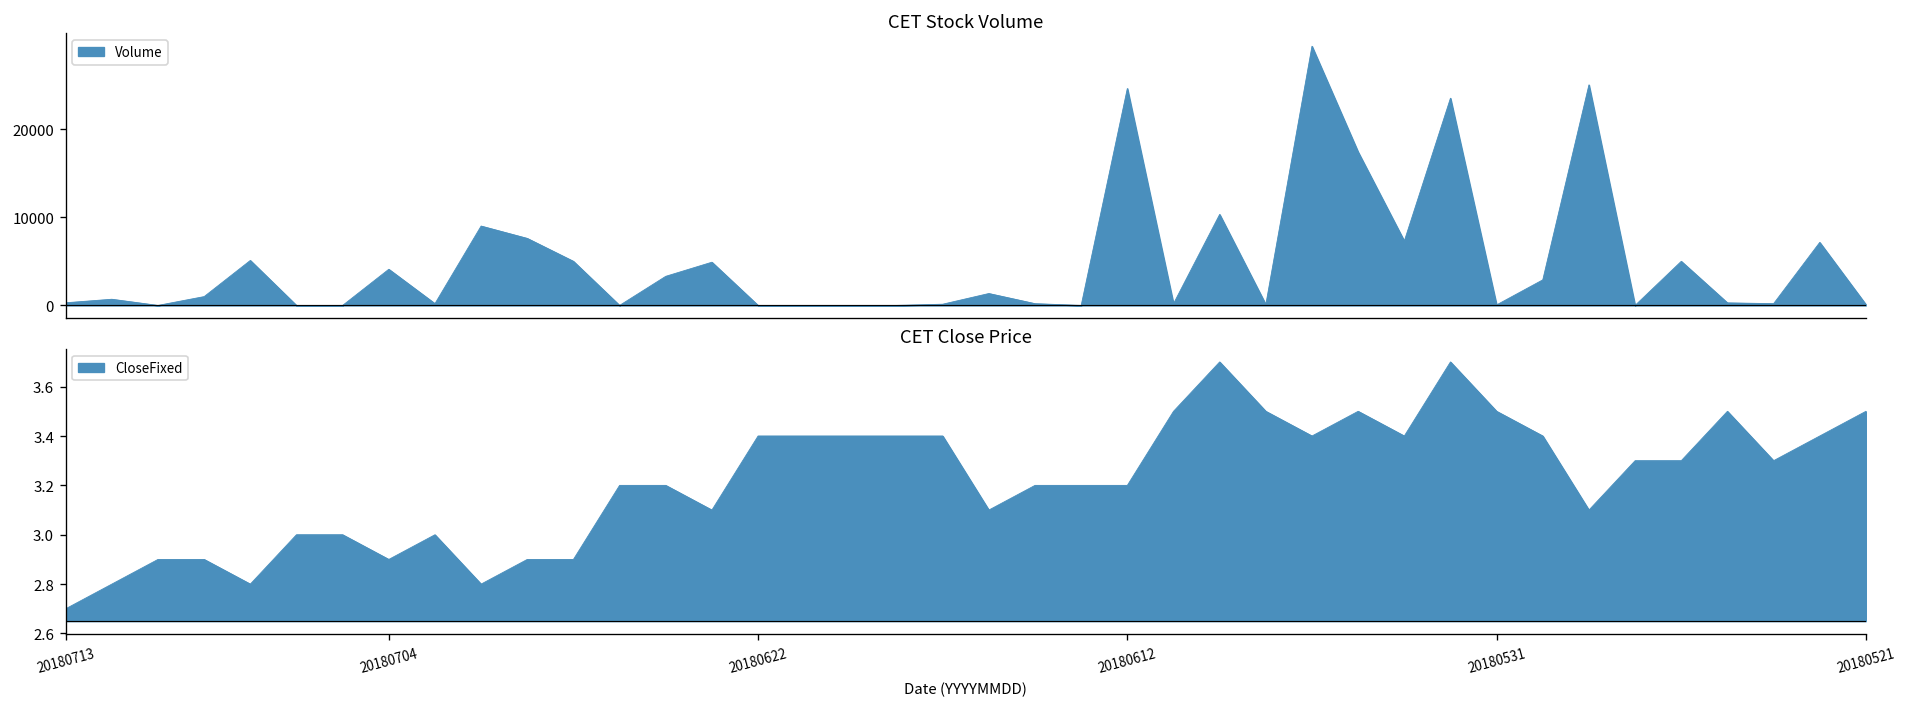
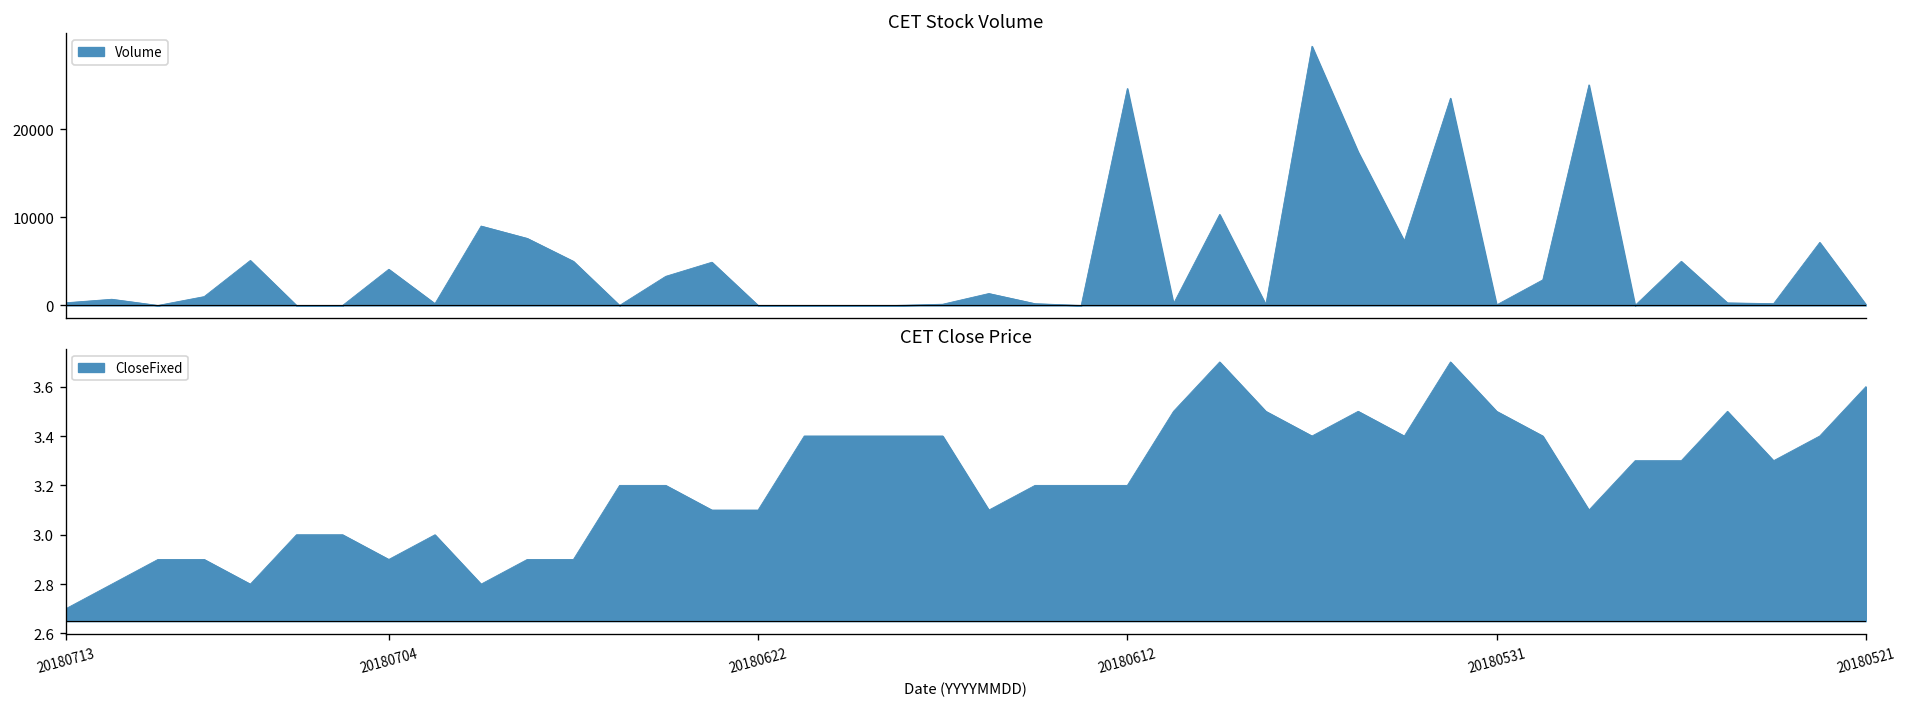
  {
    "CET Close Price": {
      "20180713": 2.7,
      "20180704": 2.9,
-     "20180622": 3.4,
+     "20180622": 3.1,
      "20180612": 3.2,
      "20180531": 3.5,
-     "20180521": 3.5
+     "20180521": 3.6
    }
  }
